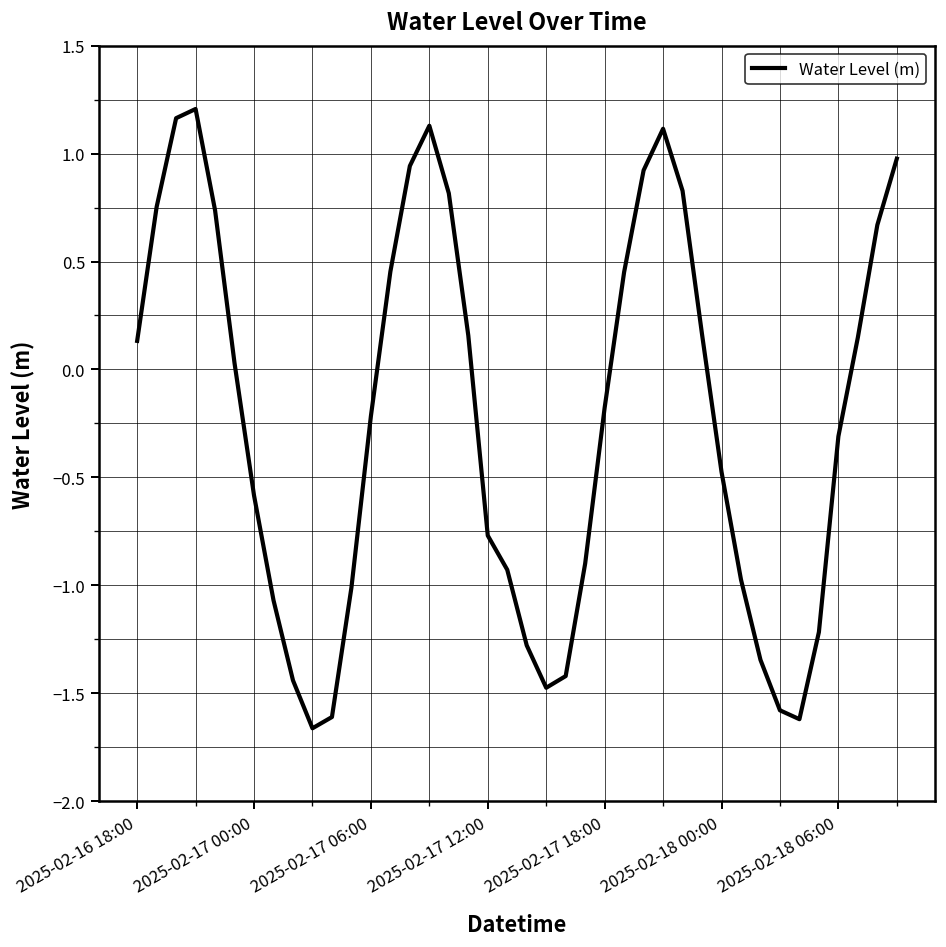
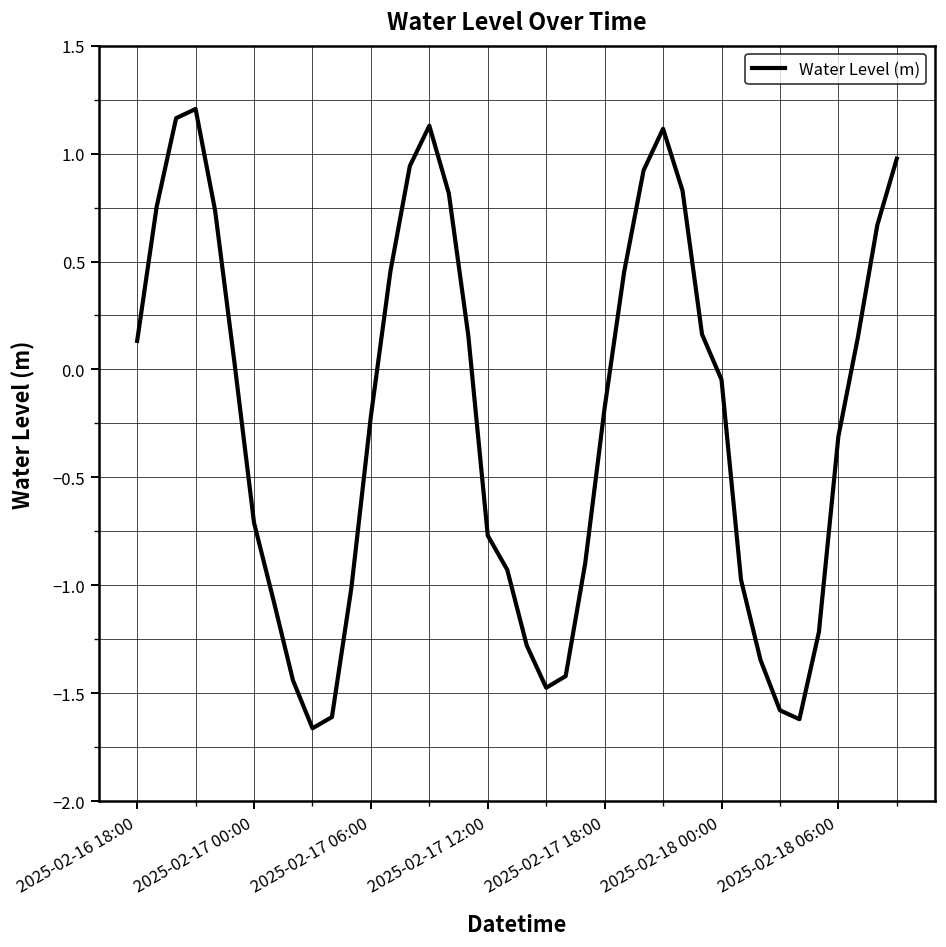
  {
    "2025-02-16 18:00": 0.13,
-   "2025-02-17 00:00": -0.58,
+   "2025-02-17 00:00": -0.71,
    "2025-02-17 06:00": -0.22,
    "2025-02-17 12:00": -0.77,
    "2025-02-17 18:00": -0.18,
-   "2025-02-18 00:00": -0.47,
+   "2025-02-18 00:00": -0.05,
    "2025-02-18 06:00": -0.31
  }
